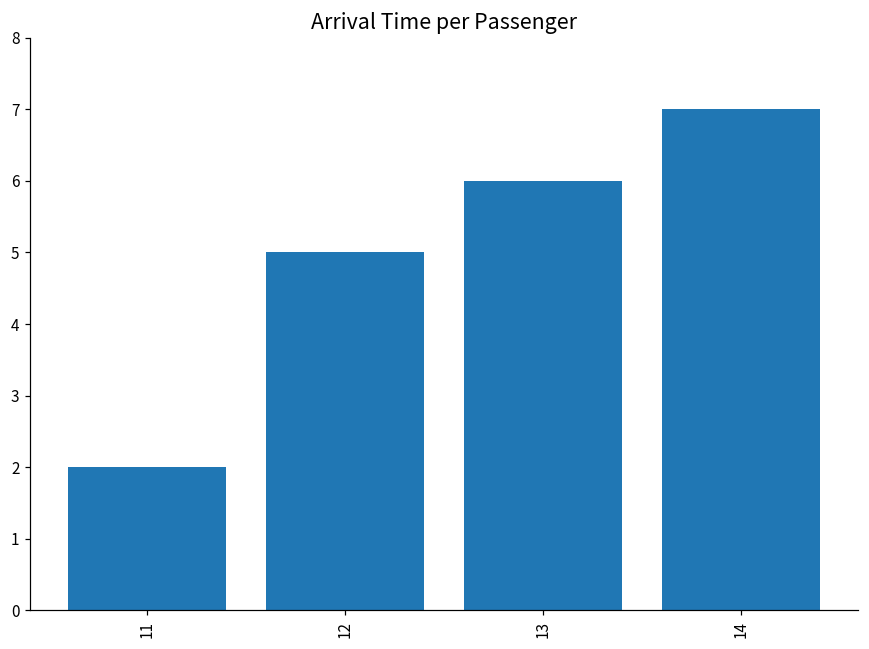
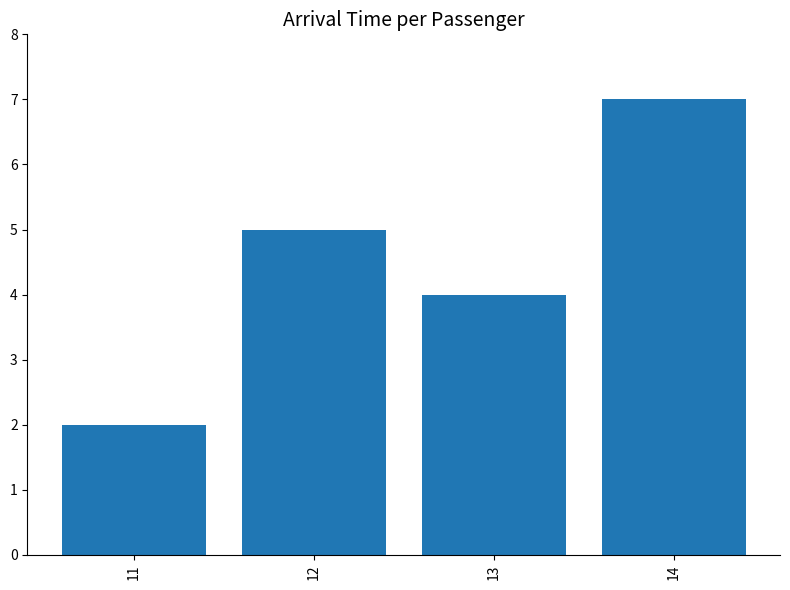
  {
    "11": 2,
    "12": 5,
-   "13": 6,
+   "13": 4,
    "14": 7
  }
